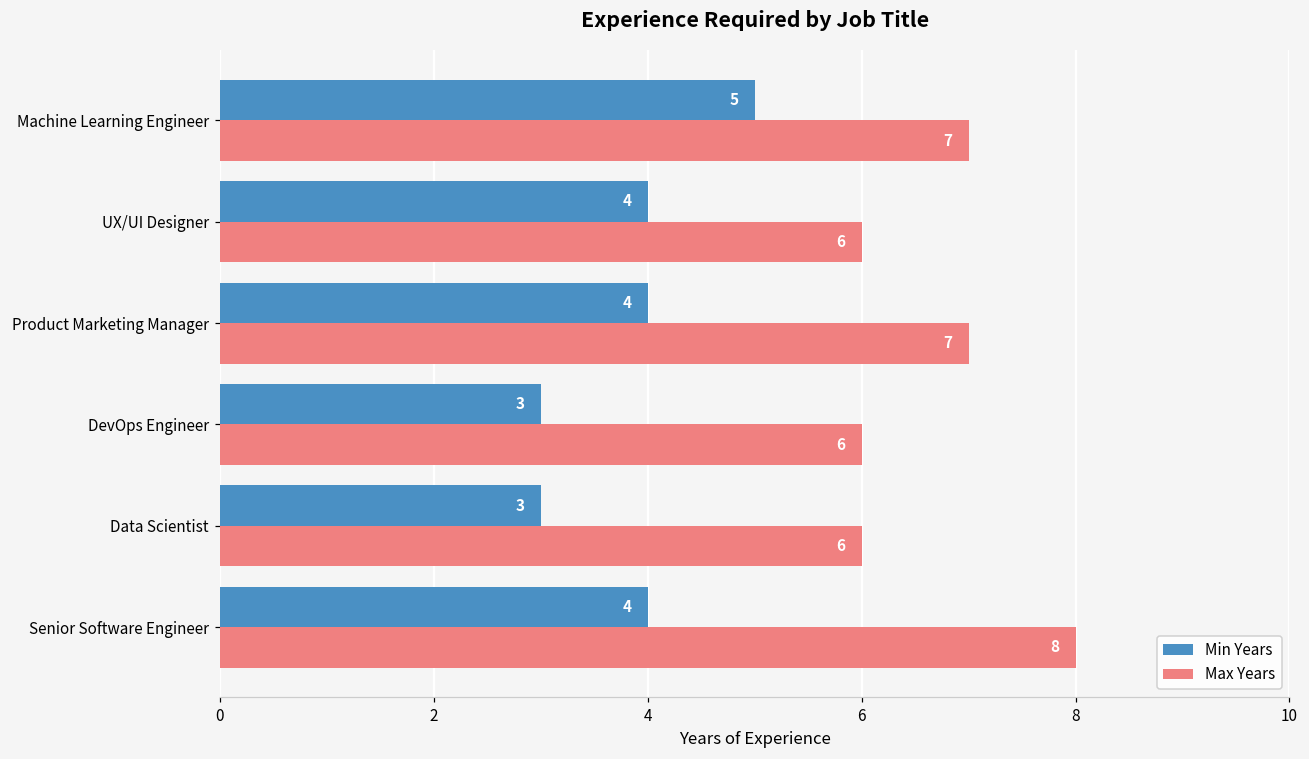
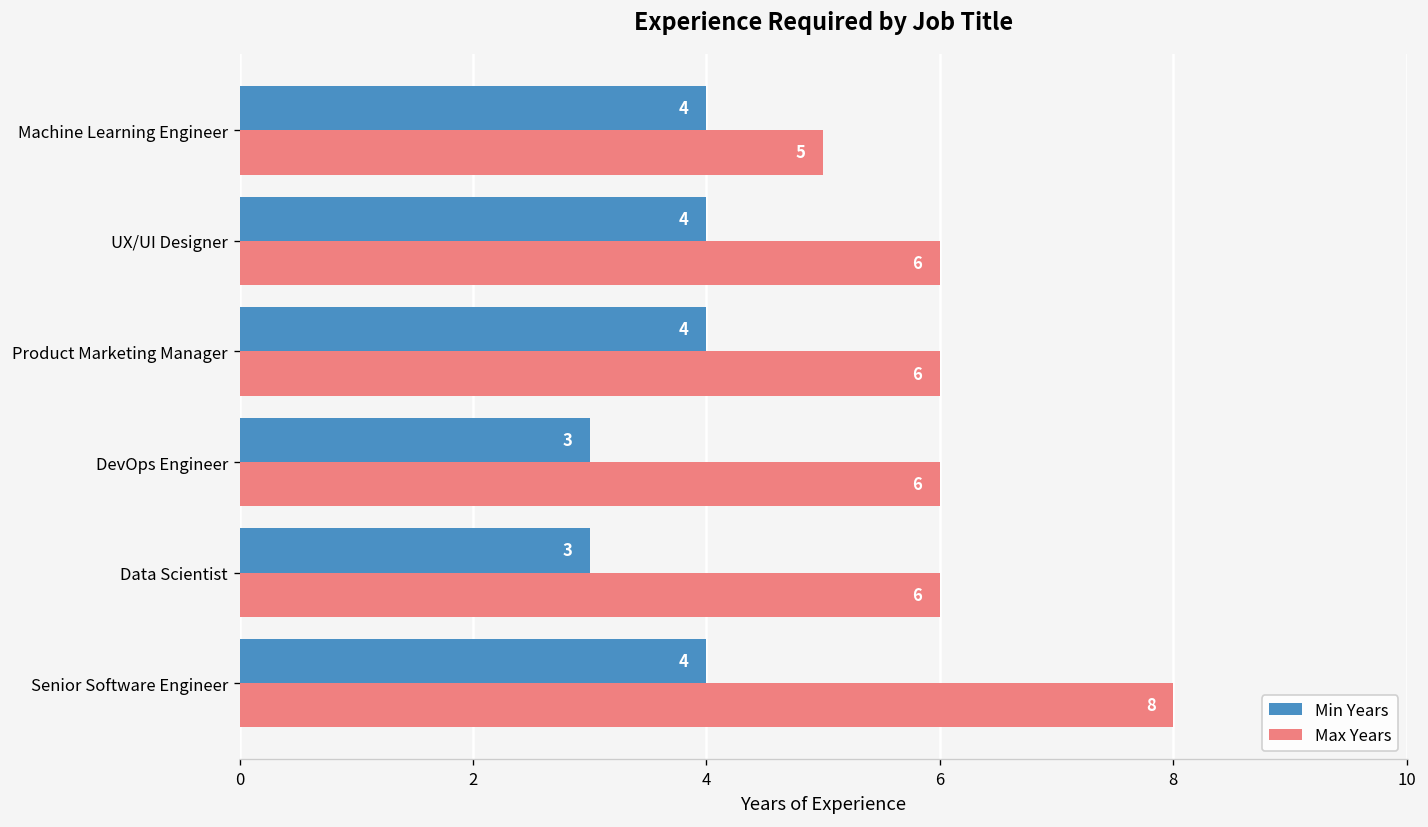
  {
    "Min Years": {
-     "Machine Learning Engineer": 5,
+     "Machine Learning Engineer": 4,
      "UX/UI Designer": 4,
      "Product Marketing Manager": 4,
      "DevOps Engineer": 3,
      "Data Scientist": 3,
      "Senior Software Engineer": 4
    },
    "Max Years": {
-     "Machine Learning Engineer": 7,
+     "Machine Learning Engineer": 5,
      "UX/UI Designer": 6,
-     "Product Marketing Manager": 7,
+     "Product Marketing Manager": 6,
      "DevOps Engineer": 6,
      "Data Scientist": 6,
      "Senior Software Engineer": 8
    }
  }
